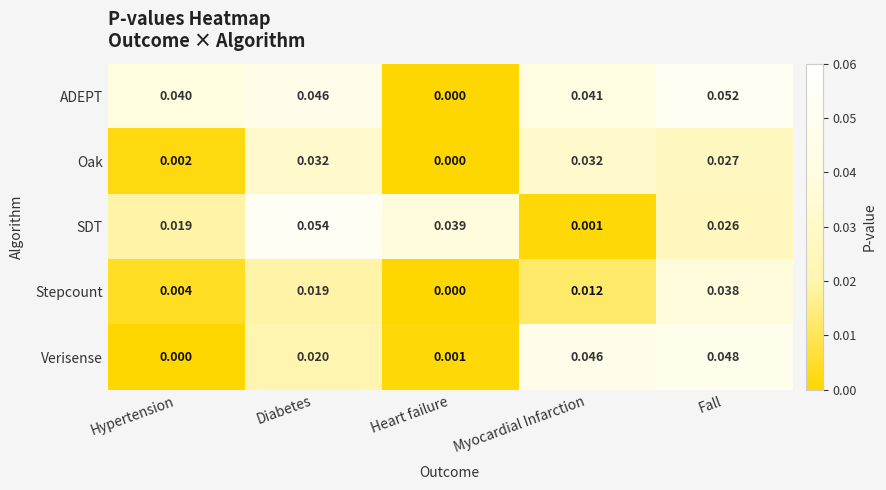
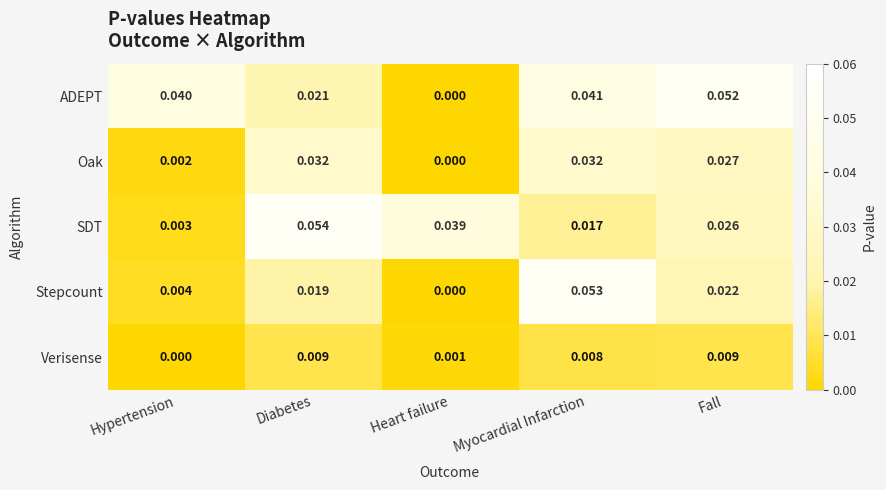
  {
    "ADEPT": {
      "Hypertension": 0.040,
-     "Diabetes": 0.046,
+     "Diabetes": 0.021,
      "Heart failure": 0.000,
      "Myocardial Infarction": 0.041,
      "Fall": 0.052
    },
    "Oak": {
      "Hypertension": 0.002,
      "Diabetes": 0.032,
      "Heart failure": 0.000,
      "Myocardial Infarction": 0.032,
      "Fall": 0.027
    },
    "SDT": {
-     "Hypertension": 0.019,
+     "Hypertension": 0.003,
      "Diabetes": 0.054,
      "Heart failure": 0.039,
-     "Myocardial Infarction": 0.001,
+     "Myocardial Infarction": 0.017,
      "Fall": 0.026
    },
    "Stepcount": {
      "Hypertension": 0.004,
      "Diabetes": 0.019,
      "Heart failure": 0.000,
-     "Myocardial Infarction": 0.012,
-     "Fall": 0.038
+     "Myocardial Infarction": 0.053,
+     "Fall": 0.022
    },
    "Verisense": {
      "Hypertension": 0.000,
-     "Diabetes": 0.020,
+     "Diabetes": 0.009,
      "Heart failure": 0.001,
-     "Myocardial Infarction": 0.046,
-     "Fall": 0.048
+     "Myocardial Infarction": 0.008,
+     "Fall": 0.009
    }
  }
